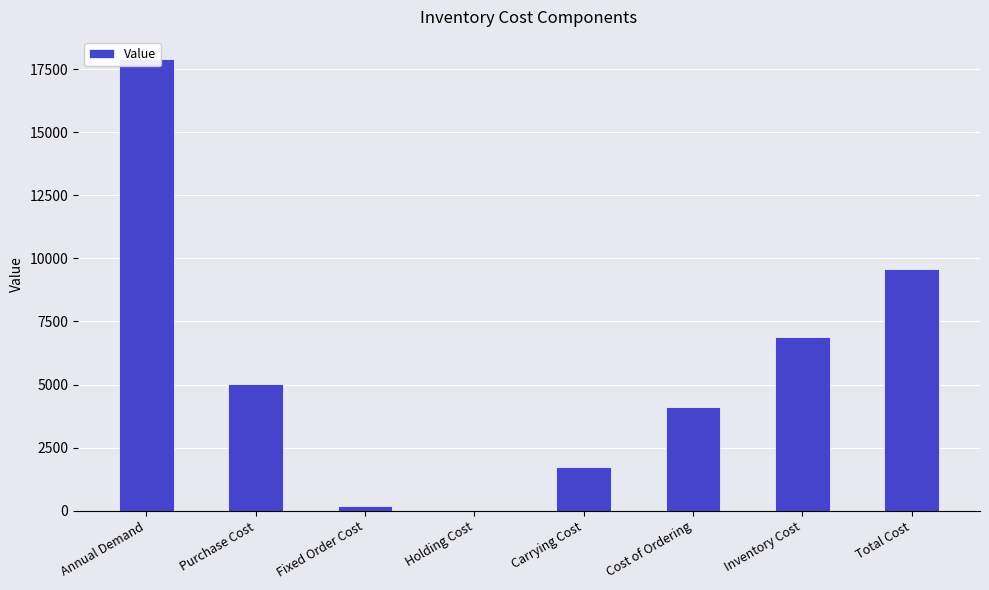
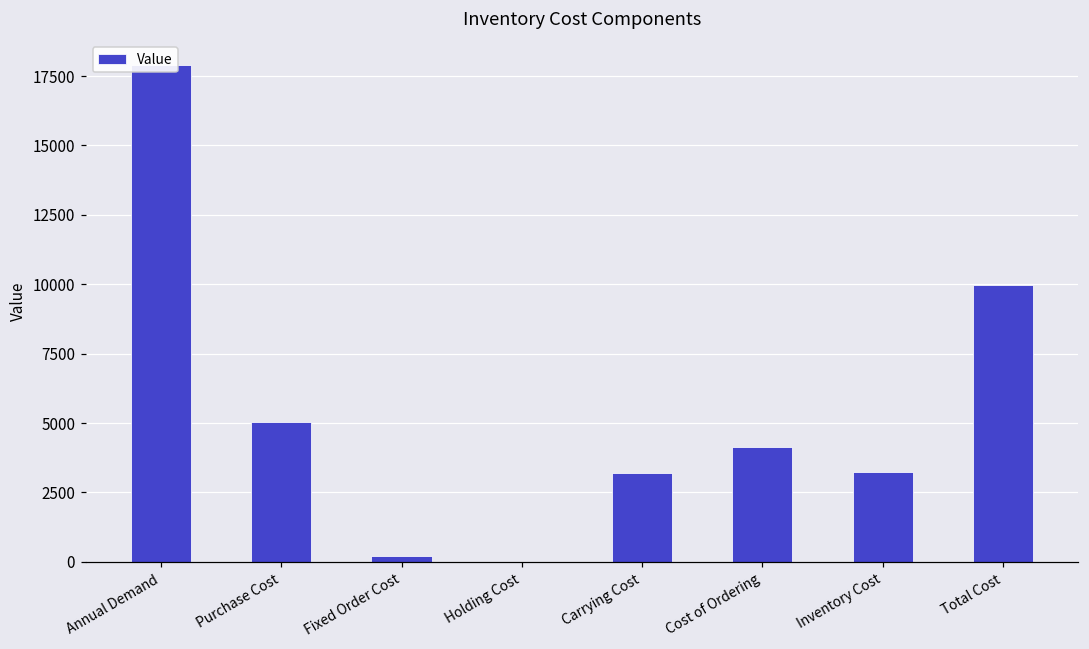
  {
    "Purchase Cost": 5000,
    "Fixed Order Cost": 200,
-   "Carrying Cost": 1700,
+   "Carrying Cost": 3200,
    "Cost of Ordering": 4100,
-   "Inventory Cost": 6900,
-   "Total Cost": 9600
+   "Inventory Cost": 3200,
+   "Total Cost": 10000
  }
